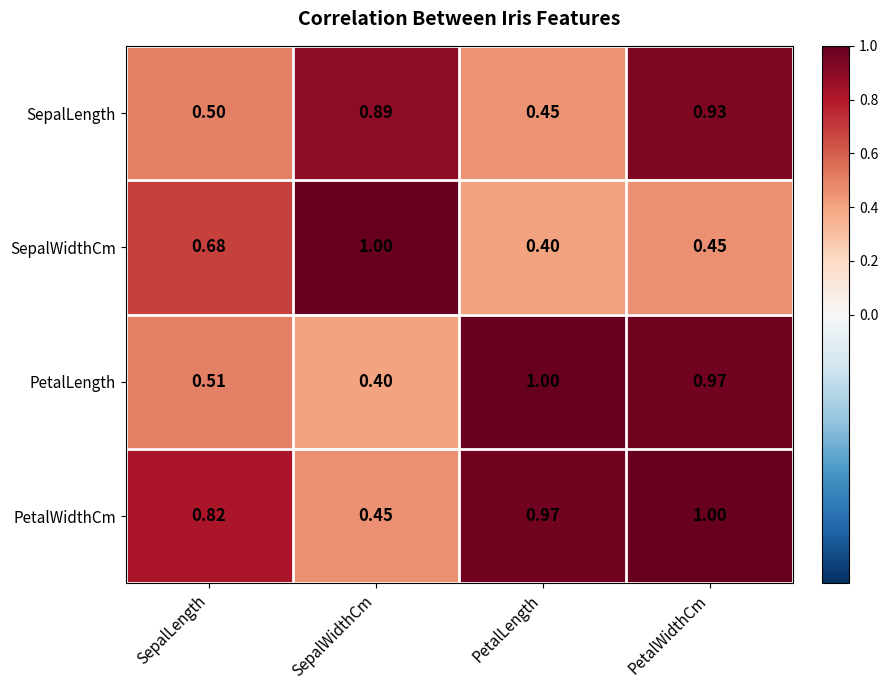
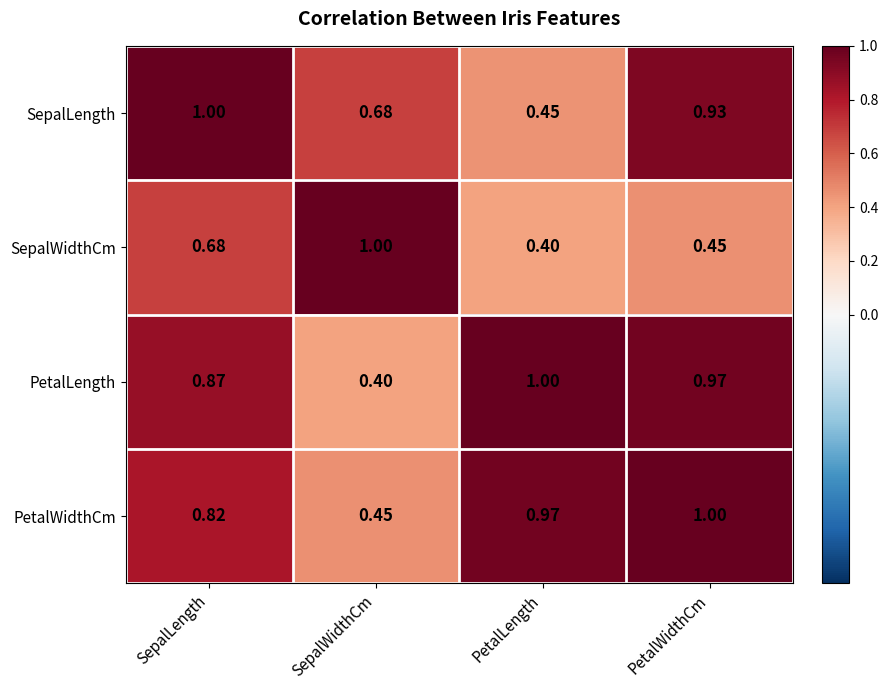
  {
    "SepalLength": {
-     "SepalLength": 0.50,
-     "SepalWidthCm": 0.89,
+     "SepalLength": 1.00,
+     "SepalWidthCm": 0.68,
      "PetalLength": 0.45,
      "PetalWidthCm": 0.93
    },
    "SepalWidthCm": {
      "SepalLength": 0.68,
      "SepalWidthCm": 1.00,
      "PetalLength": 0.40,
      "PetalWidthCm": 0.45
    },
    "PetalLength": {
-     "SepalLength": 0.51,
+     "SepalLength": 0.87,
      "SepalWidthCm": 0.40,
      "PetalLength": 1.00,
      "PetalWidthCm": 0.97
    },
    "PetalWidthCm": {
      "SepalLength": 0.82,
      "SepalWidthCm": 0.45,
      "PetalLength": 0.97,
      "PetalWidthCm": 1.00
    }
  }
